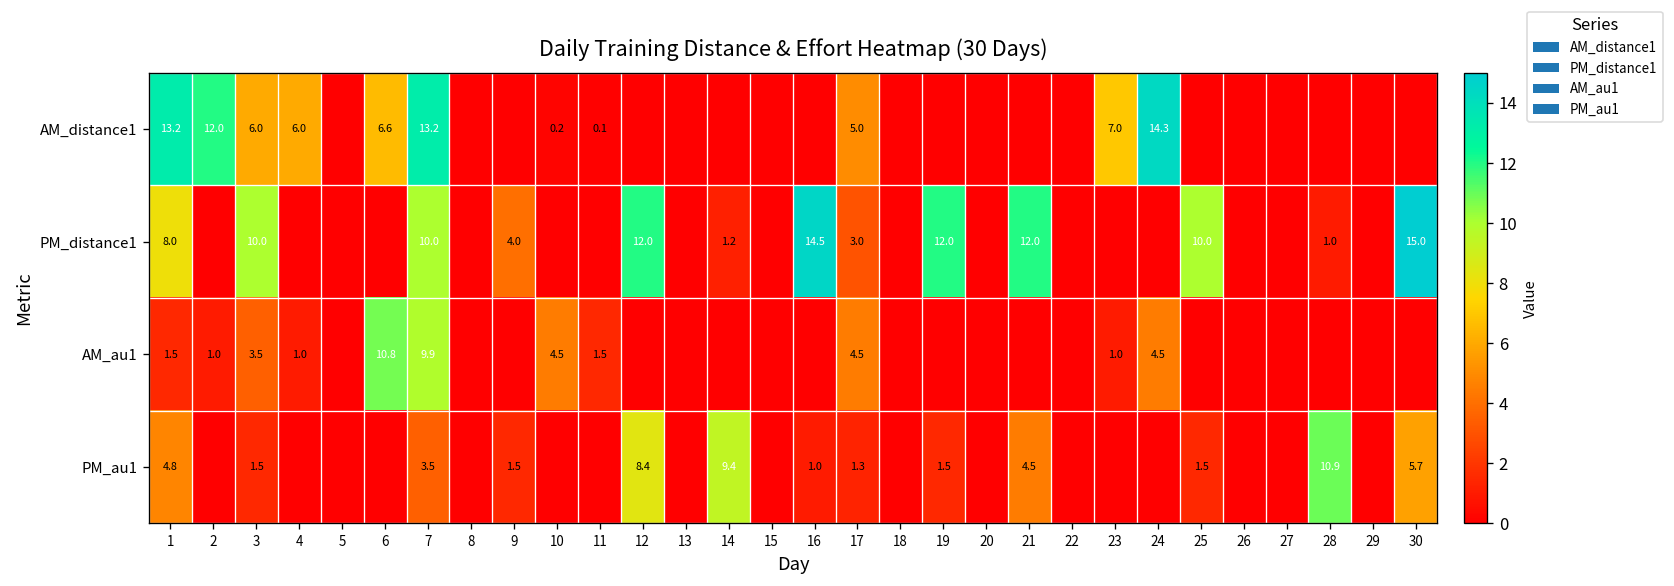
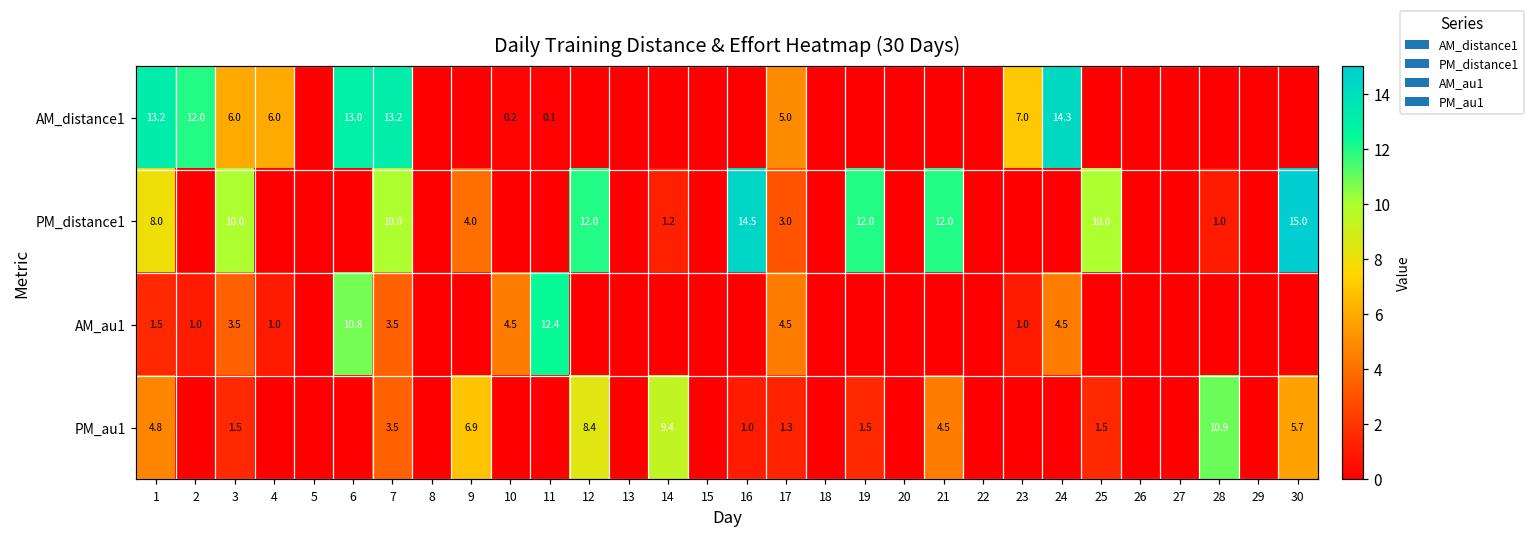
  {
    "AM_distance1": {
      "1": 13.2,
      "2": 12.0,
      "3": 6.0,
      "4": 6.0,
-     "6": 6.6,
+     "6": 13.0,
      "7": 13.2,
      "10": 0.2,
      "11": 0.1,
      "17": 5.0,
      "23": 7.0,
      "24": 14.3
    },
    "PM_distance1": {
      "1": 8.0,
      "3": 10.0,
      "7": 10.0,
      "9": 4.0,
      "12": 12.0,
      "14": 1.2,
      "16": 14.5,
      "17": 3.0,
      "19": 12.0,
      "21": 12.0,
      "25": 10.0,
      "28": 1.0,
      "30": 15.0
    },
    "AM_au1": {
      "1": 1.5,
      "2": 1.0,
      "3": 3.5,
      "4": 1.0,
      "6": 10.8,
-     "7": 9.9,
+     "7": 3.5,
      "10": 4.5,
-     "11": 1.5,
+     "11": 12.4,
      "17": 4.5,
      "23": 1.0,
      "24": 4.5
    },
    "PM_au1": {
      "1": 4.8,
      "3": 1.5,
      "7": 3.5,
-     "9": 1.5,
+     "9": 6.9,
      "12": 8.4,
      "14": 9.4,
      "16": 1.0,
      "17": 1.3,
      "19": 1.5,
      "21": 4.5,
      "25": 1.5,
      "28": 10.9,
      "30": 5.7
    }
  }
